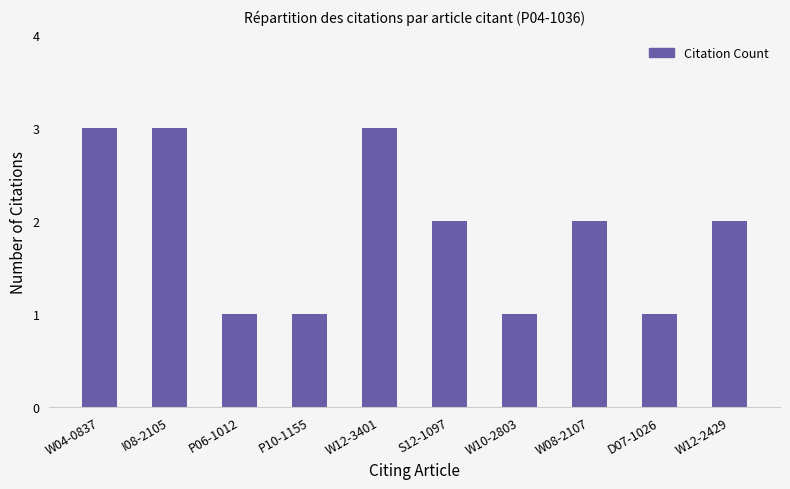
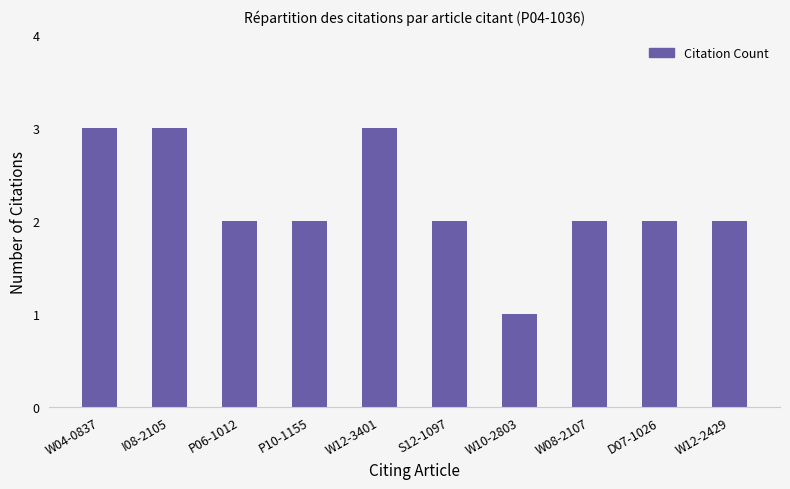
  {
    "W04-0837": 3,
    "I08-2105": 3,
-   "P06-1012": 1,
-   "P10-1155": 1,
+   "P06-1012": 2,
+   "P10-1155": 2,
    "W12-3401": 3,
    "S12-1097": 2,
    "W10-2803": 1,
    "W08-2107": 2,
-   "D07-1026": 1,
+   "D07-1026": 2,
    "W12-2429": 2
  }
